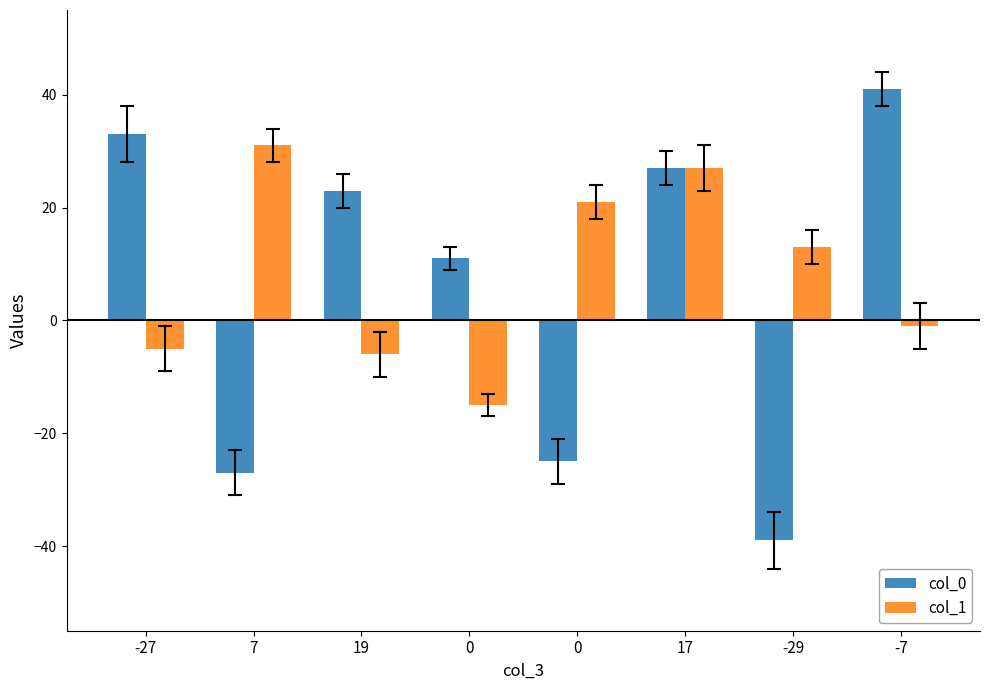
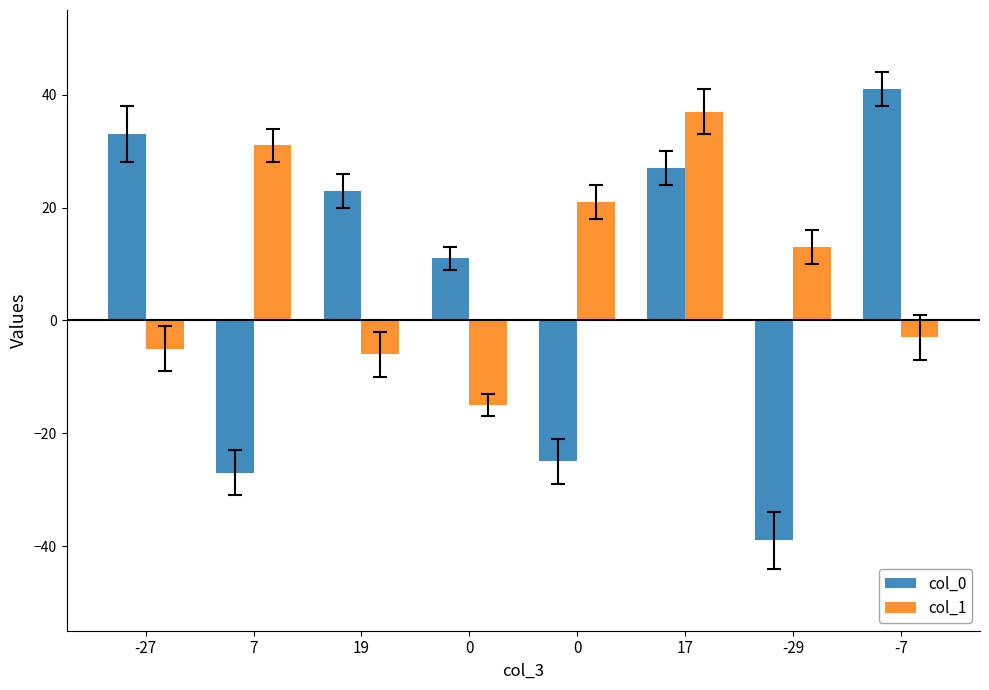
  {
    "col_1": {
      "-27": -5,
      "7": 31,
      "19": -6,
-     "17": 27,
+     "17": 37,
      "-29": 13,
-     "-7": -1
+     "-7": -3
    }
  }
